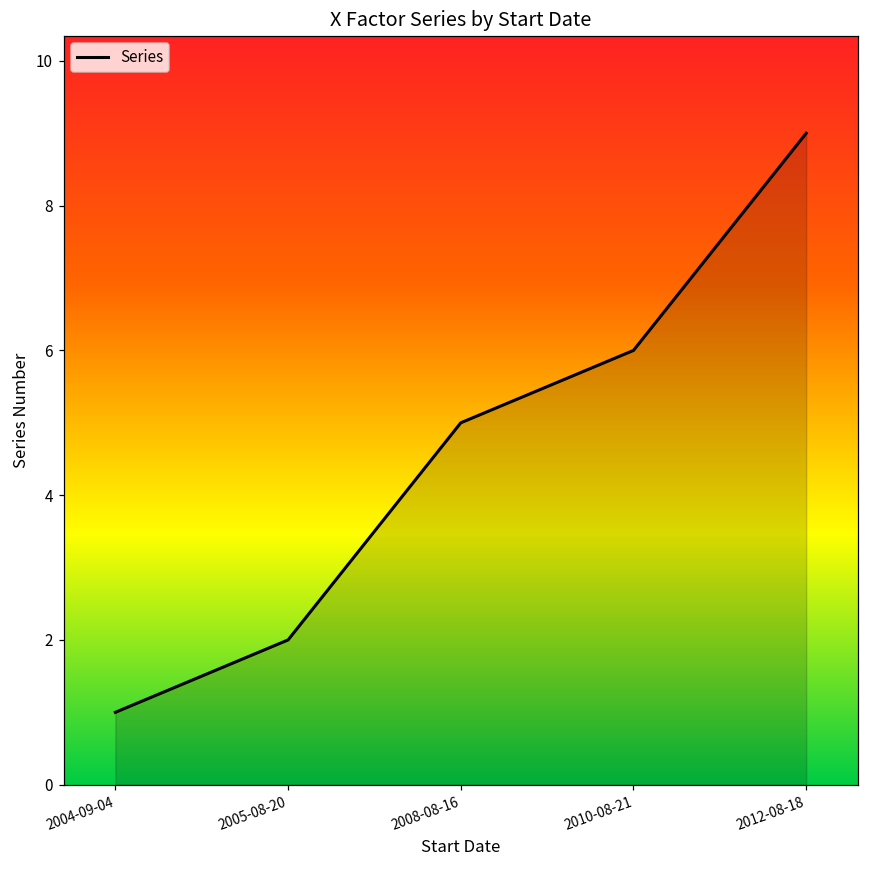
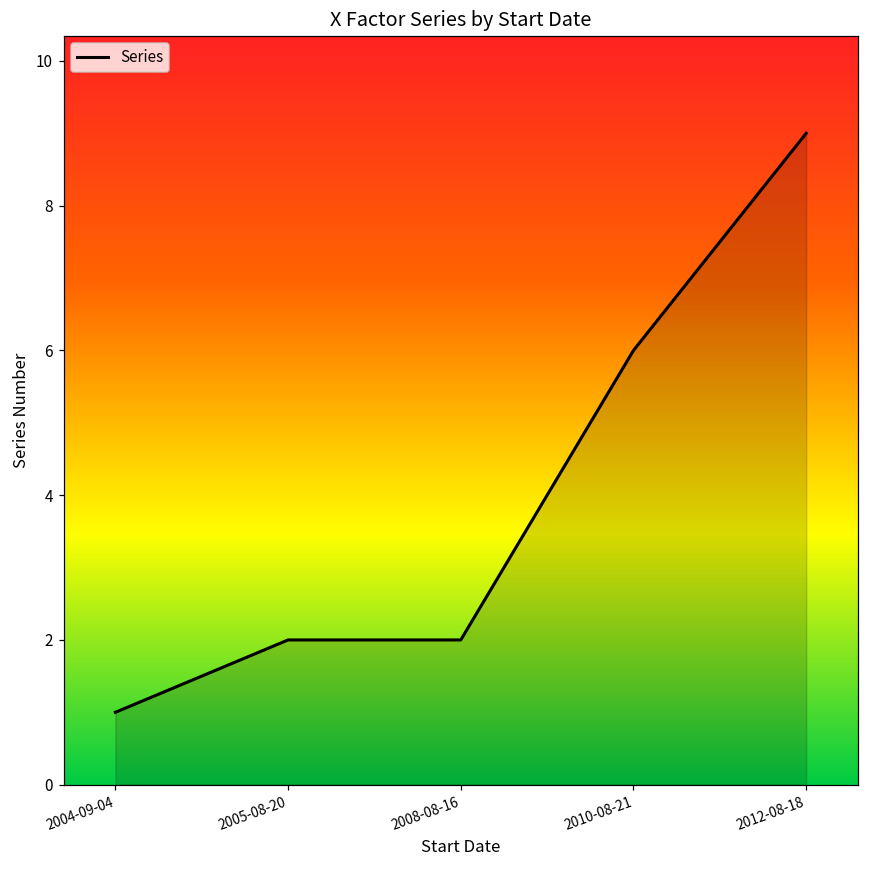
  {
    "2004-09-04": 1,
    "2005-08-20": 2,
-   "2008-08-16": 5,
+   "2008-08-16": 2,
    "2010-08-21": 6,
    "2012-08-18": 9
  }
